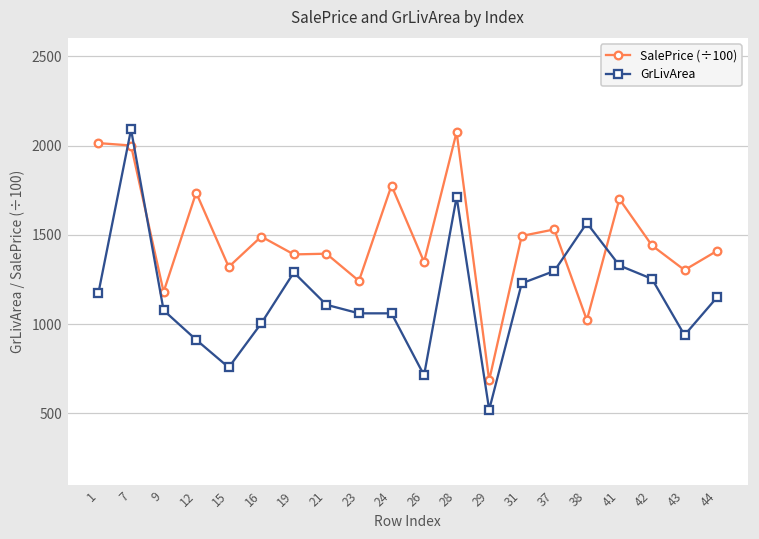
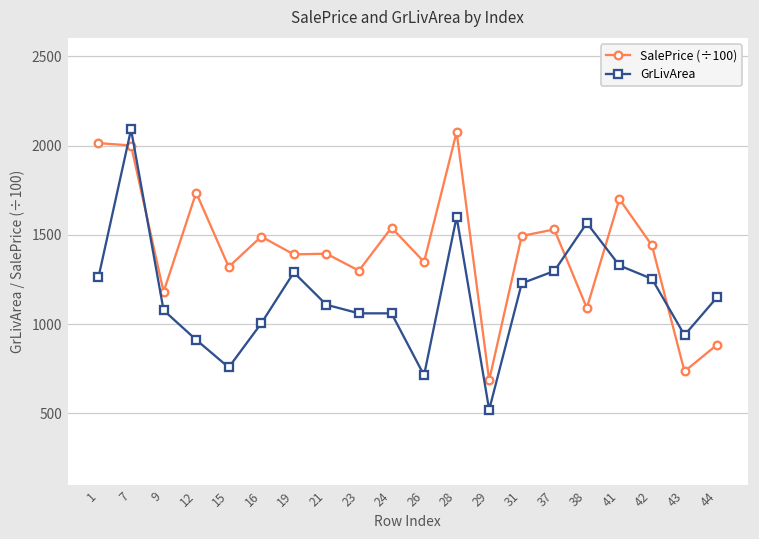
  {
    "SalePrice (÷100)": {
      "1": 2010,
      "7": 2000,
      "9": 1180,
      "12": 1740,
      "15": 1320,
      "16": 1490,
      "19": 1390,
      "21": 1390,
-     "23": 1240,
-     "24": 1780,
+     "23": 1300,
+     "24": 1540,
      "26": 1350,
      "28": 2080,
      "29": 690,
      "31": 1490,
      "37": 1530,
-     "38": 1020,
+     "38": 1090,
      "41": 1700,
      "42": 1440,
-     "43": 1300,
-     "44": 1410
+     "43": 730,
+     "44": 880
    },
    "GrLivArea": {
-     "1": 1180,
+     "1": 1260,
      "7": 2090,
      "9": 1080,
      "12": 910,
      "15": 760,
      "16": 1000,
      "19": 1290,
      "21": 1110,
      "23": 1060,
      "24": 1060,
      "26": 710,
-     "28": 1710,
+     "28": 1600,
      "29": 520,
      "31": 1230,
      "37": 1300,
      "38": 1570,
      "41": 1330,
      "42": 1250,
      "43": 940,
      "44": 1150
    }
  }
